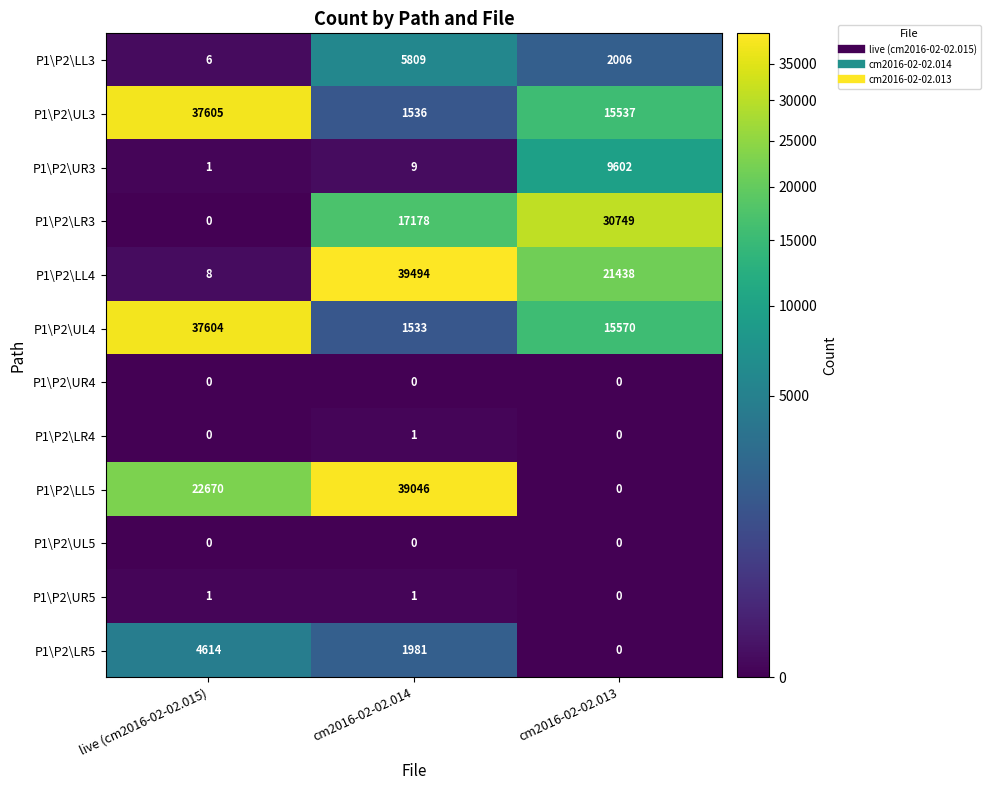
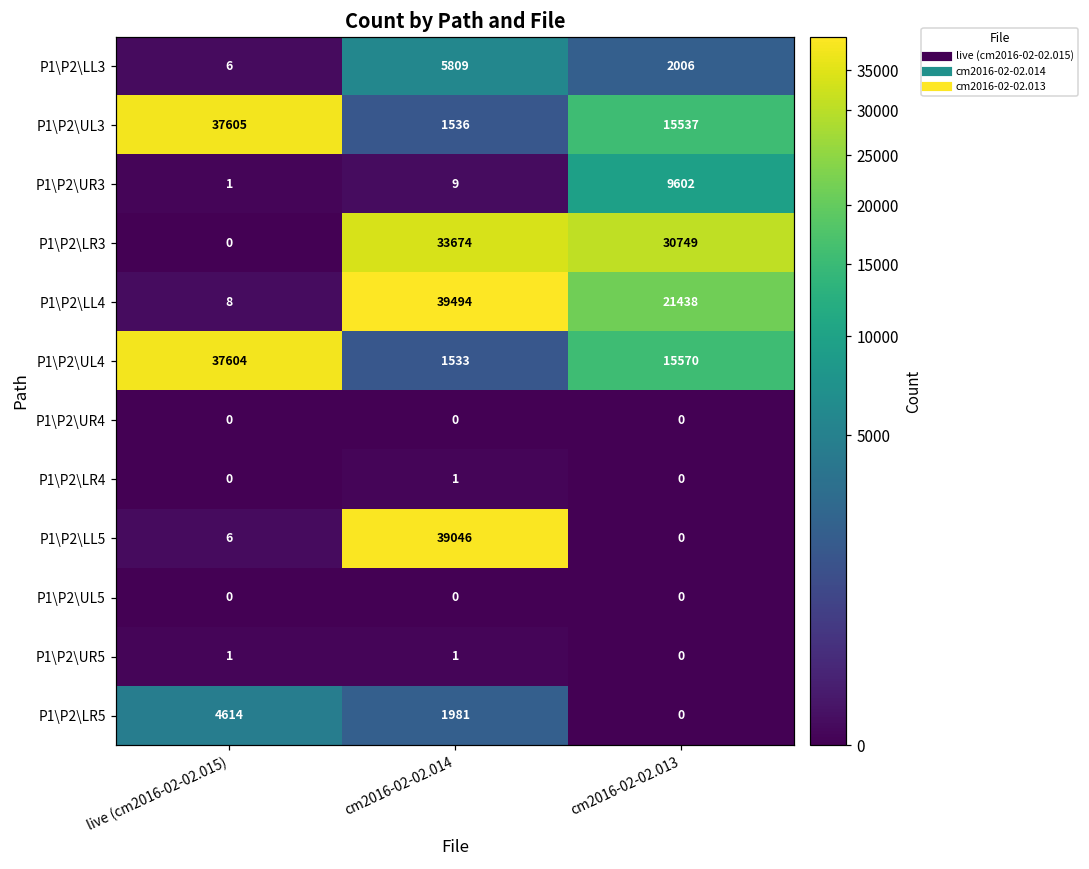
  {
    "P1\\P2\\LL3": {
      "live (cm2016-02-02.015)": 6,
      "cm2016-02-02.014": 5809,
      "cm2016-02-02.013": 2006
    },
    "P1\\P2\\UL3": {
      "live (cm2016-02-02.015)": 37605,
      "cm2016-02-02.014": 1536,
      "cm2016-02-02.013": 15537
    },
    "P1\\P2\\UR3": {
      "live (cm2016-02-02.015)": 1,
      "cm2016-02-02.014": 9,
      "cm2016-02-02.013": 9602
    },
    "P1\\P2\\LR3": {
      "live (cm2016-02-02.015)": 0,
-     "cm2016-02-02.014": 17178,
+     "cm2016-02-02.014": 33674,
      "cm2016-02-02.013": 30749
    },
    "P1\\P2\\LL4": {
      "live (cm2016-02-02.015)": 8,
      "cm2016-02-02.014": 39494,
      "cm2016-02-02.013": 21438
    },
    "P1\\P2\\UL4": {
      "live (cm2016-02-02.015)": 37604,
      "cm2016-02-02.014": 1533,
      "cm2016-02-02.013": 15570
    },
    "P1\\P2\\UR4": {
      "live (cm2016-02-02.015)": 0,
      "cm2016-02-02.014": 0,
      "cm2016-02-02.013": 0
    },
    "P1\\P2\\LR4": {
      "live (cm2016-02-02.015)": 0,
      "cm2016-02-02.014": 1,
      "cm2016-02-02.013": 0
    },
    "P1\\P2\\LL5": {
-     "live (cm2016-02-02.015)": 22670,
+     "live (cm2016-02-02.015)": 6,
      "cm2016-02-02.014": 39046,
      "cm2016-02-02.013": 0
    },
    "P1\\P2\\UL5": {
      "live (cm2016-02-02.015)": 0,
      "cm2016-02-02.014": 0,
      "cm2016-02-02.013": 0
    },
    "P1\\P2\\UR5": {
      "live (cm2016-02-02.015)": 1,
      "cm2016-02-02.014": 1,
      "cm2016-02-02.013": 0
    },
    "P1\\P2\\LR5": {
      "live (cm2016-02-02.015)": 4614,
      "cm2016-02-02.014": 1981,
      "cm2016-02-02.013": 0
    }
  }
